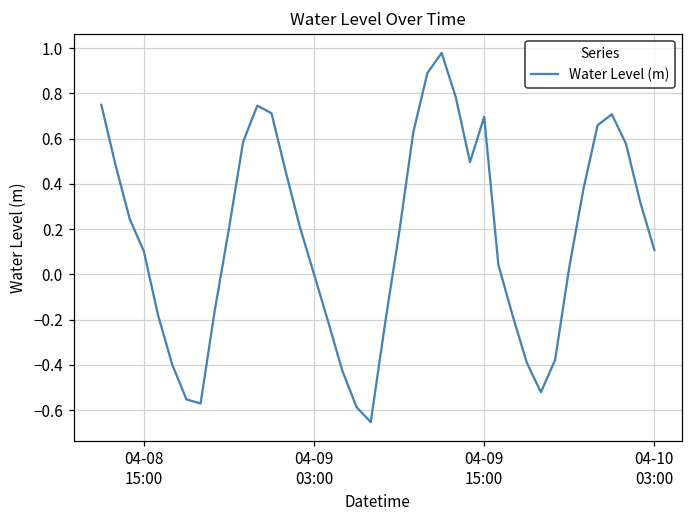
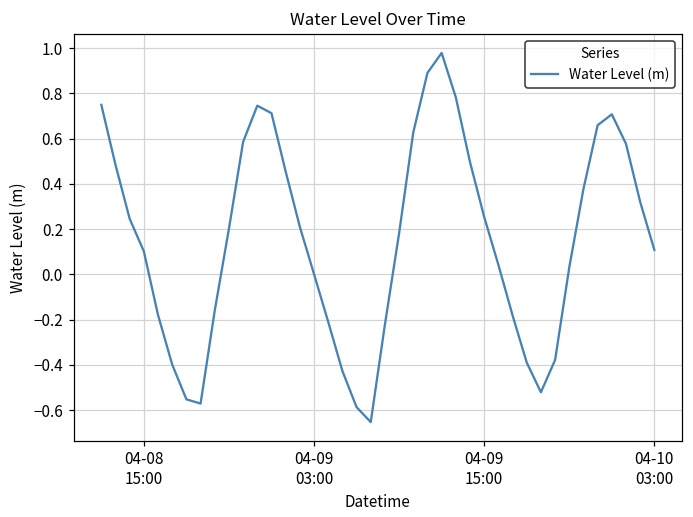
  {
    "04-08 15:00": 0.10,
    "04-09 03:00": 0.00,
-   "04-09 15:00": 0.70,
+   "04-09 15:00": 0.25,
    "04-10 03:00": 0.11
  }
